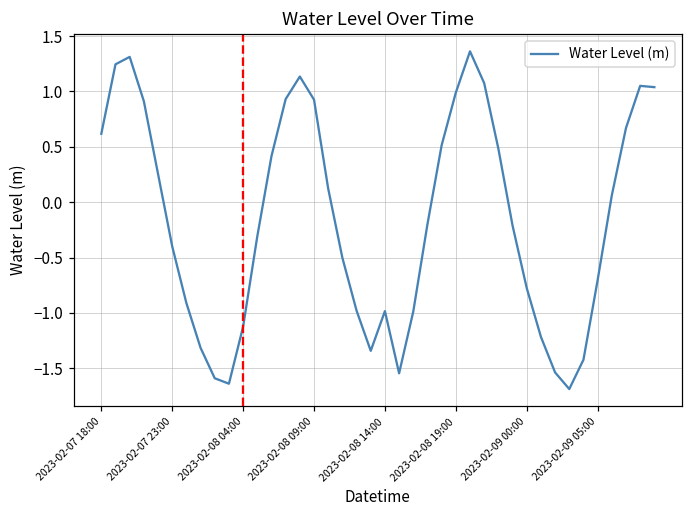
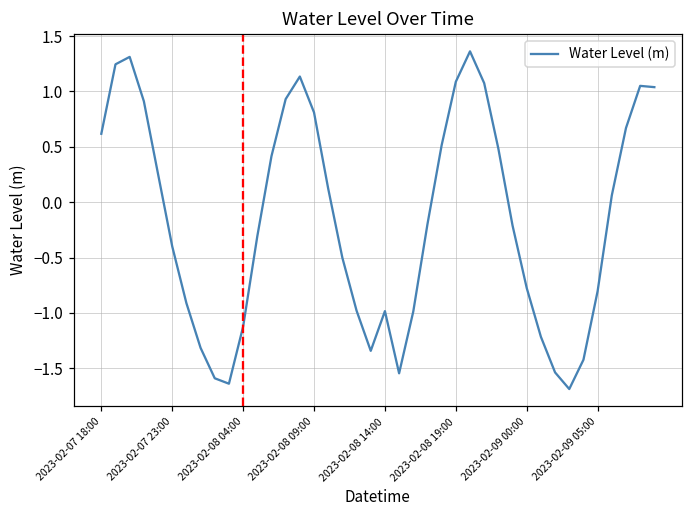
  {
    "2023-02-07 18:00": 0.62,
    "2023-02-07 23:00": -0.40,
    "2023-02-08 04:00": -1.12,
-   "2023-02-08 09:00": 0.93,
+   "2023-02-08 09:00": 0.81,
    "2023-02-08 14:00": -0.98,
-   "2023-02-08 19:00": 0.99,
+   "2023-02-08 19:00": 1.09,
    "2023-02-09 00:00": -0.77,
-   "2023-02-09 05:00": -0.70
+   "2023-02-09 05:00": -0.80
  }
